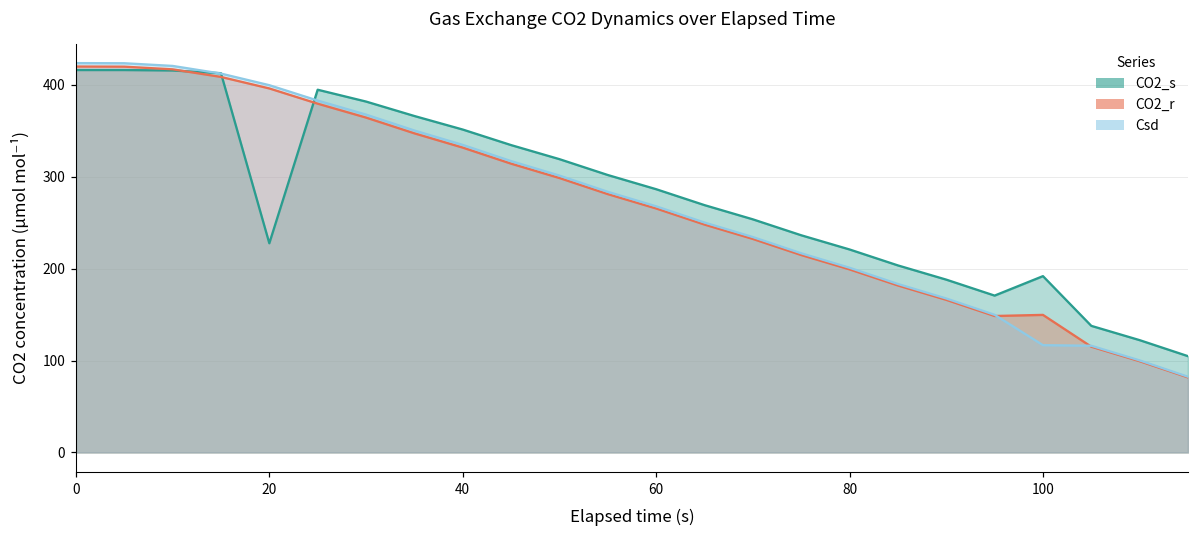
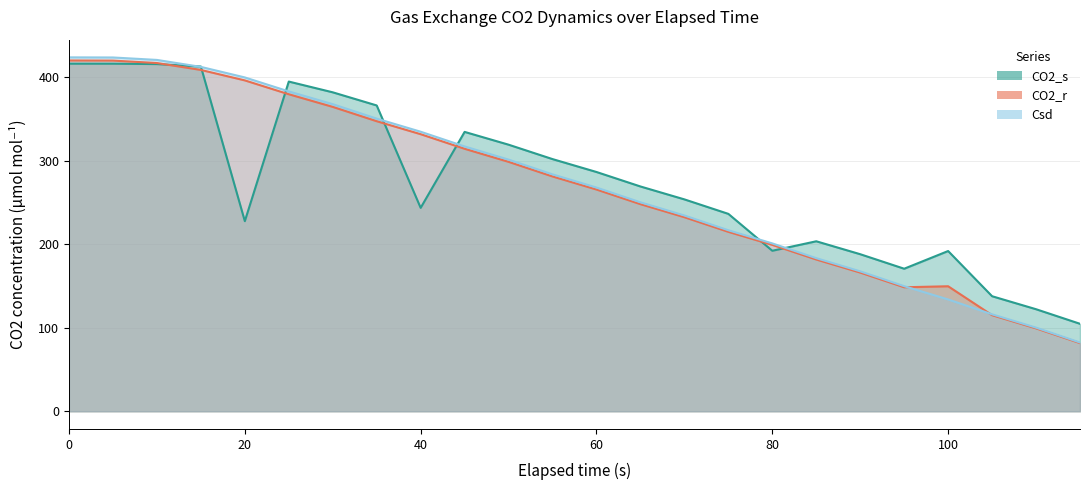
  {
    "CO2_s": {
      "0": 420,
      "20": 230,
-     "40": 350,
+     "40": 240,
      "60": 290,
-     "80": 220,
+     "80": 190,
      "100": 190
    },
    "CO2_r": {
      "0": 420,
      "20": 400,
      "100": 150
    },
    "Csd": {
      "0": 420,
      "20": 400,
-     "100": 120
+     "100": 130
    }
  }
